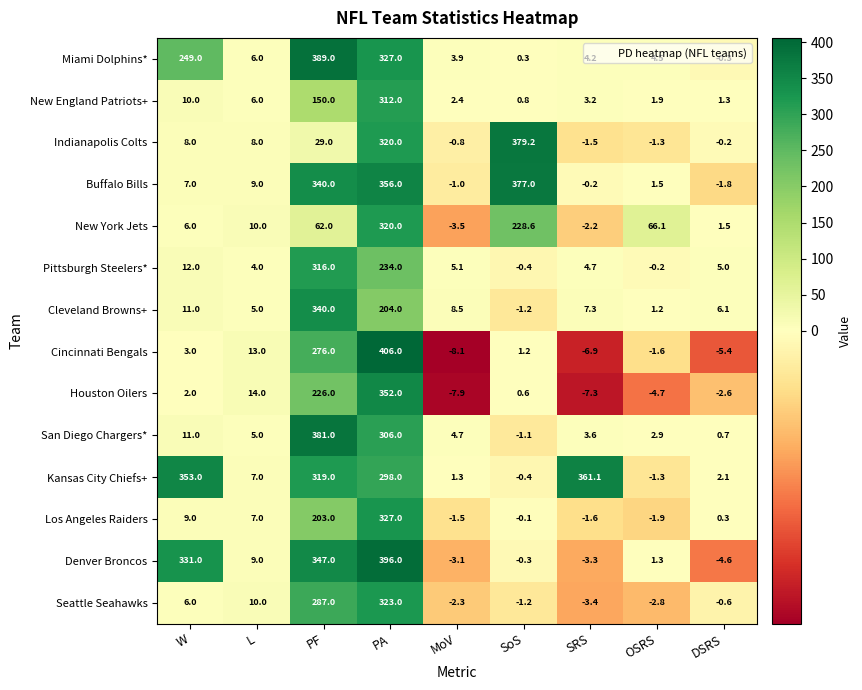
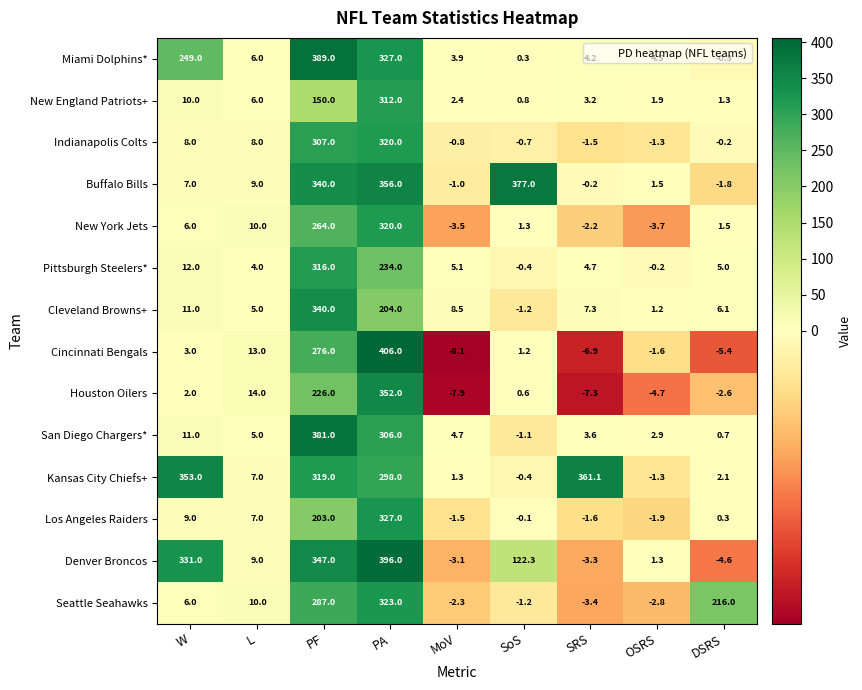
  {
    "Miami Dolphins*": {
      "W": 249.0,
      "L": 6.0,
      "PF": 389.0,
      "PA": 327.0,
      "MoV": 3.9,
      "SoS": 0.3
    },
    "New England Patriots+": {
      "W": 10.0,
      "L": 6.0,
      "PF": 150.0,
      "PA": 312.0,
      "MoV": 2.4,
      "SoS": 0.8,
      "SRS": 3.2,
      "OSRS": 1.9,
      "DSRS": 1.3
    },
    "Indianapolis Colts": {
      "W": 8.0,
      "L": 8.0,
-     "PF": 29.0,
+     "PF": 307.0,
      "PA": 320.0,
      "MoV": -0.8,
-     "SoS": 379.2,
+     "SoS": -0.7,
      "SRS": -1.5,
      "OSRS": -1.3,
      "DSRS": -0.2
    },
    "Buffalo Bills": {
      "W": 7.0,
      "L": 9.0,
      "PF": 340.0,
      "PA": 356.0,
      "MoV": -1.0,
      "SoS": 377.0,
      "SRS": -0.2,
      "OSRS": 1.5,
      "DSRS": -1.8
    },
    "New York Jets": {
      "W": 6.0,
      "L": 10.0,
-     "PF": 62.0,
+     "PF": 264.0,
      "PA": 320.0,
      "MoV": -3.5,
-     "SoS": 228.6,
+     "SoS": 1.3,
      "SRS": -2.2,
-     "OSRS": 66.1,
+     "OSRS": -3.7,
      "DSRS": 1.5
    },
    "Pittsburgh Steelers*": {
      "W": 12.0,
      "L": 4.0,
      "PF": 316.0,
      "PA": 234.0,
      "MoV": 5.1,
      "SoS": -0.4,
      "SRS": 4.7,
      "OSRS": -0.2,
      "DSRS": 5.0
    },
    "Cleveland Browns+": {
      "W": 11.0,
      "L": 5.0,
      "PF": 340.0,
      "PA": 204.0,
      "MoV": 8.5,
      "SoS": -1.2,
      "SRS": 7.3,
      "OSRS": 1.2,
      "DSRS": 6.1
    },
    "Cincinnati Bengals": {
      "W": 3.0,
      "L": 13.0,
      "PF": 276.0,
      "PA": 406.0,
      "MoV": -8.1,
      "SoS": 1.2,
      "SRS": -6.9,
      "OSRS": -1.6,
      "DSRS": -5.4
    },
    "Houston Oilers": {
      "W": 2.0,
      "L": 14.0,
      "PF": 226.0,
      "PA": 352.0,
      "MoV": -7.9,
      "SoS": 0.6,
      "SRS": -7.3,
      "OSRS": -4.7,
      "DSRS": -2.6
    },
    "San Diego Chargers*": {
      "W": 11.0,
      "L": 5.0,
      "PF": 381.0,
      "PA": 306.0,
      "MoV": 4.7,
      "SoS": -1.1,
      "SRS": 3.6,
      "OSRS": 2.9,
      "DSRS": 0.7
    },
    "Kansas City Chiefs+": {
      "W": 353.0,
      "L": 7.0,
      "PF": 319.0,
      "PA": 298.0,
      "MoV": 1.3,
      "SoS": -0.4,
      "SRS": 361.1,
      "OSRS": -1.3,
      "DSRS": 2.1
    },
    "Los Angeles Raiders": {
      "W": 9.0,
      "L": 7.0,
      "PF": 203.0,
      "PA": 327.0,
      "MoV": -1.5,
      "SoS": -0.1,
      "SRS": -1.6,
      "OSRS": -1.9,
      "DSRS": 0.3
    },
    "Denver Broncos": {
      "W": 331.0,
      "L": 9.0,
      "PF": 347.0,
      "PA": 396.0,
      "MoV": -3.1,
-     "SoS": -0.3,
+     "SoS": 122.3,
      "SRS": -3.3,
      "OSRS": 1.3,
      "DSRS": -4.6
    },
    "Seattle Seahawks": {
      "W": 6.0,
      "L": 10.0,
      "PF": 287.0,
      "PA": 323.0,
      "MoV": -2.3,
      "SoS": -1.2,
      "SRS": -3.4,
      "OSRS": -2.8,
-     "DSRS": -0.6
+     "DSRS": 216.0
    }
  }
